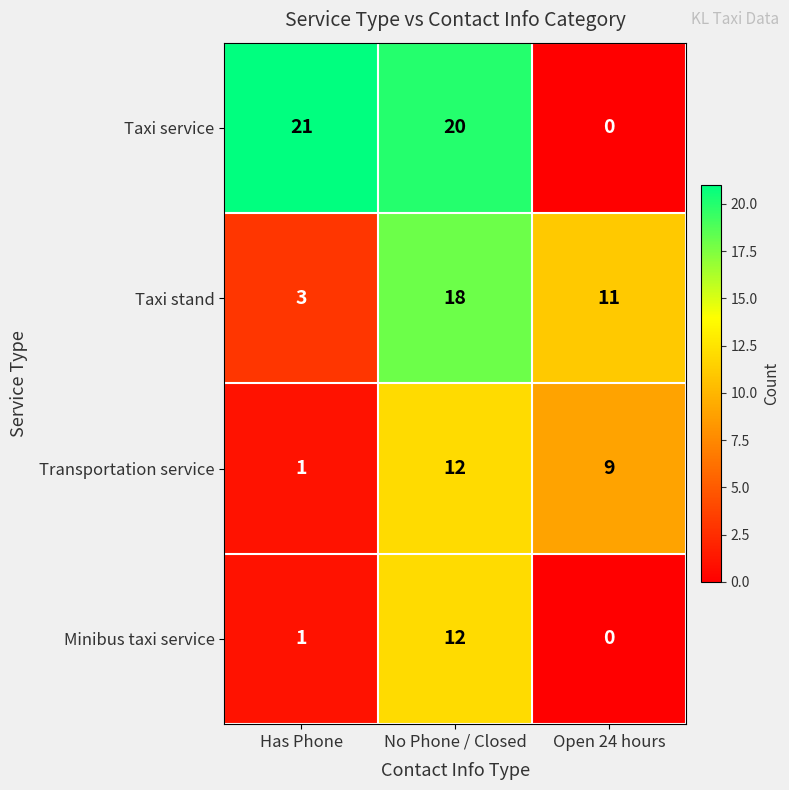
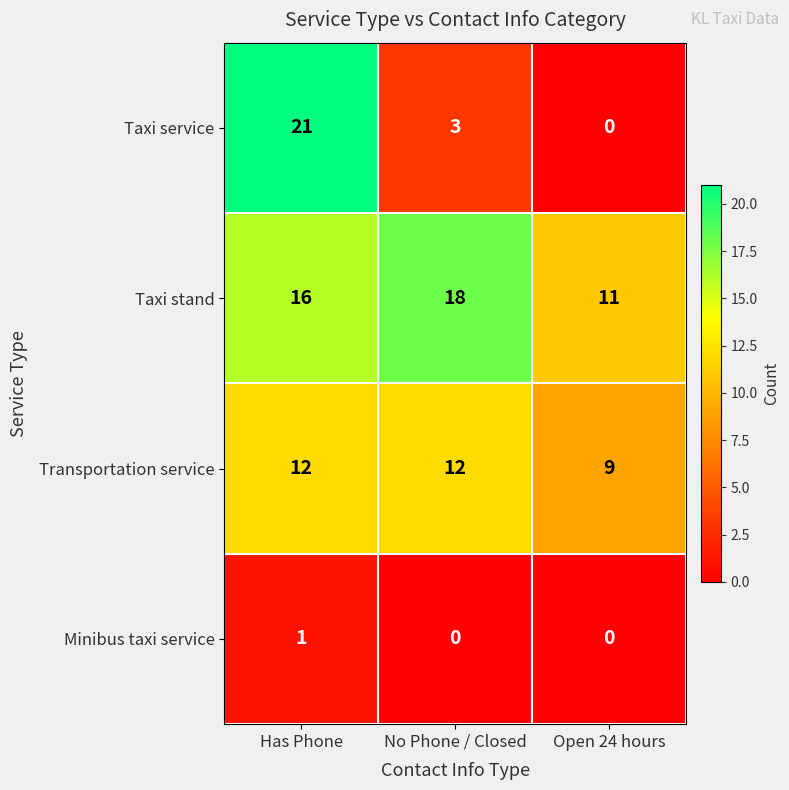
  {
    "Taxi service": {
      "Has Phone": 21,
-     "No Phone / Closed": 20,
+     "No Phone / Closed": 3,
      "Open 24 hours": 0
    },
    "Taxi stand": {
-     "Has Phone": 3,
+     "Has Phone": 16,
      "No Phone / Closed": 18,
      "Open 24 hours": 11
    },
    "Transportation service": {
-     "Has Phone": 1,
+     "Has Phone": 12,
      "No Phone / Closed": 12,
      "Open 24 hours": 9
    },
    "Minibus taxi service": {
      "Has Phone": 1,
-     "No Phone / Closed": 12,
+     "No Phone / Closed": 0,
      "Open 24 hours": 0
    }
  }
